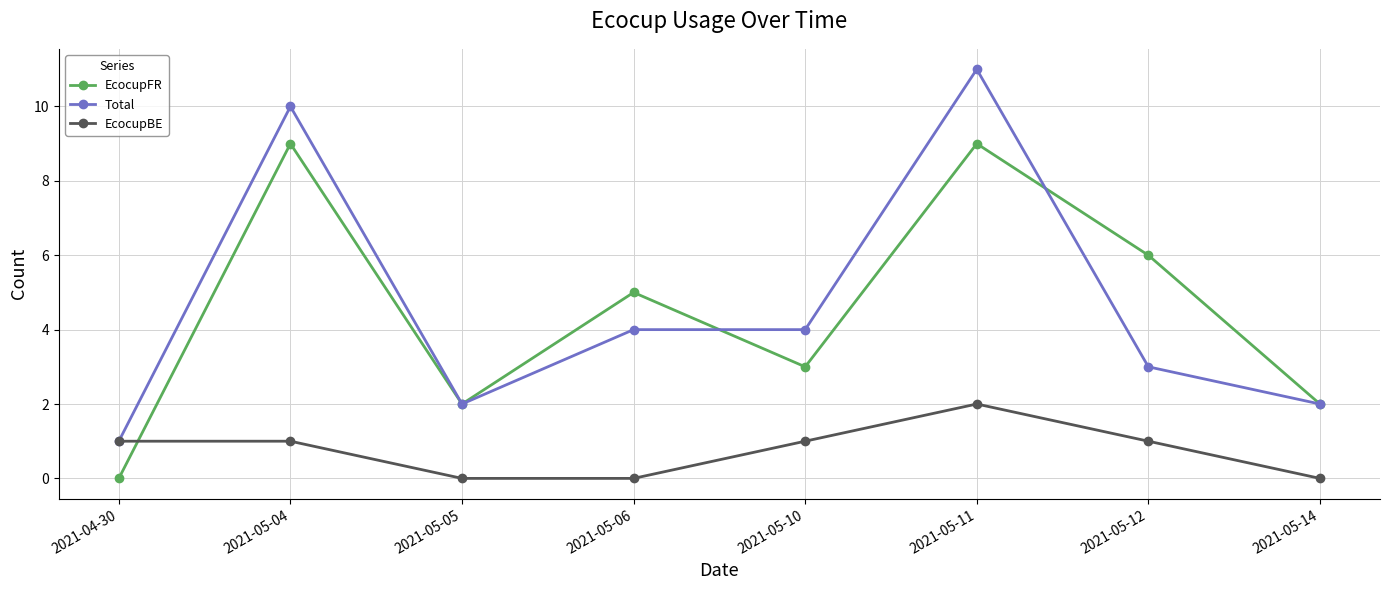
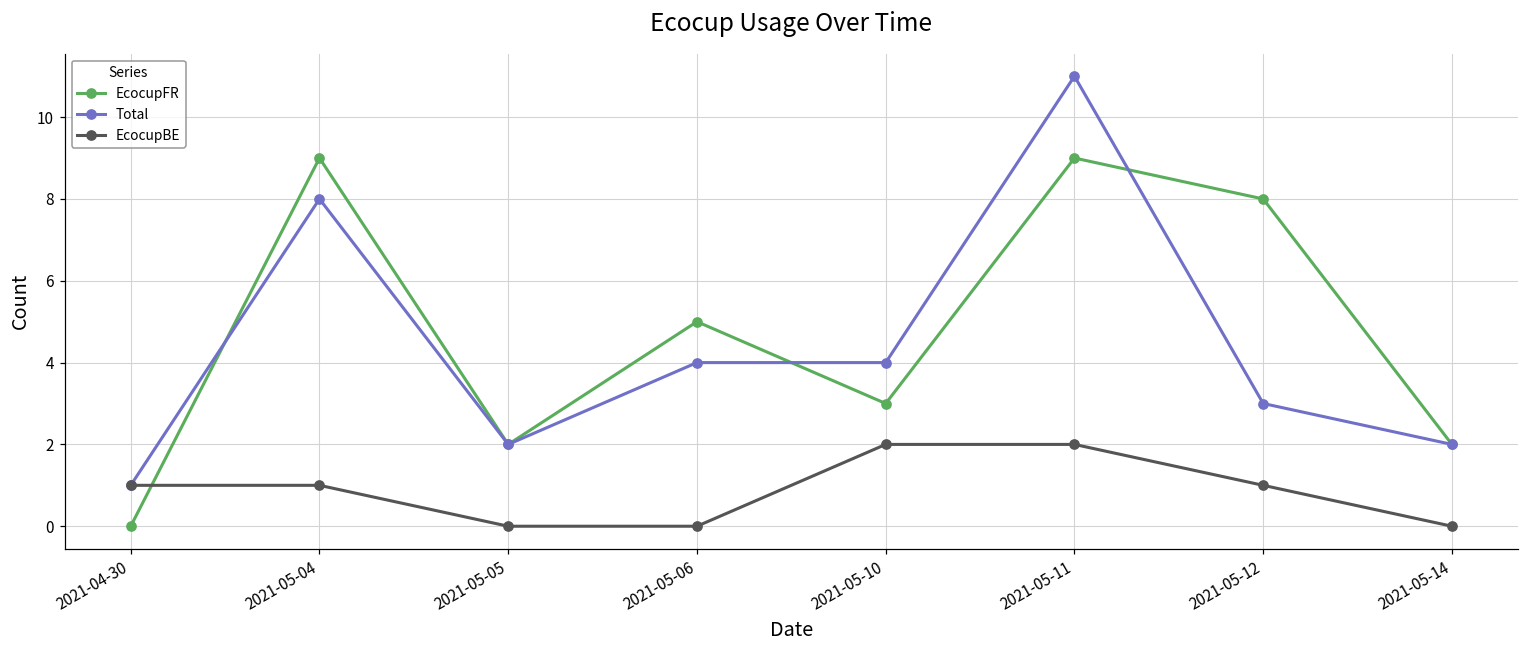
  {
    "EcocupFR": {
      "2021-04-30": 0,
      "2021-05-04": 9,
      "2021-05-06": 5,
      "2021-05-10": 3,
      "2021-05-11": 9,
-     "2021-05-12": 6
+     "2021-05-12": 8
    },
    "Total": {
-     "2021-05-04": 10,
+     "2021-05-04": 8,
      "2021-05-06": 4,
      "2021-05-10": 4,
      "2021-05-11": 11,
      "2021-05-12": 3
    },
    "EcocupBE": {
      "2021-05-04": 1,
      "2021-05-05": 0,
      "2021-05-06": 0,
-     "2021-05-10": 1,
+     "2021-05-10": 2,
      "2021-05-11": 2,
      "2021-05-12": 1,
      "2021-05-14": 0
    }
  }
